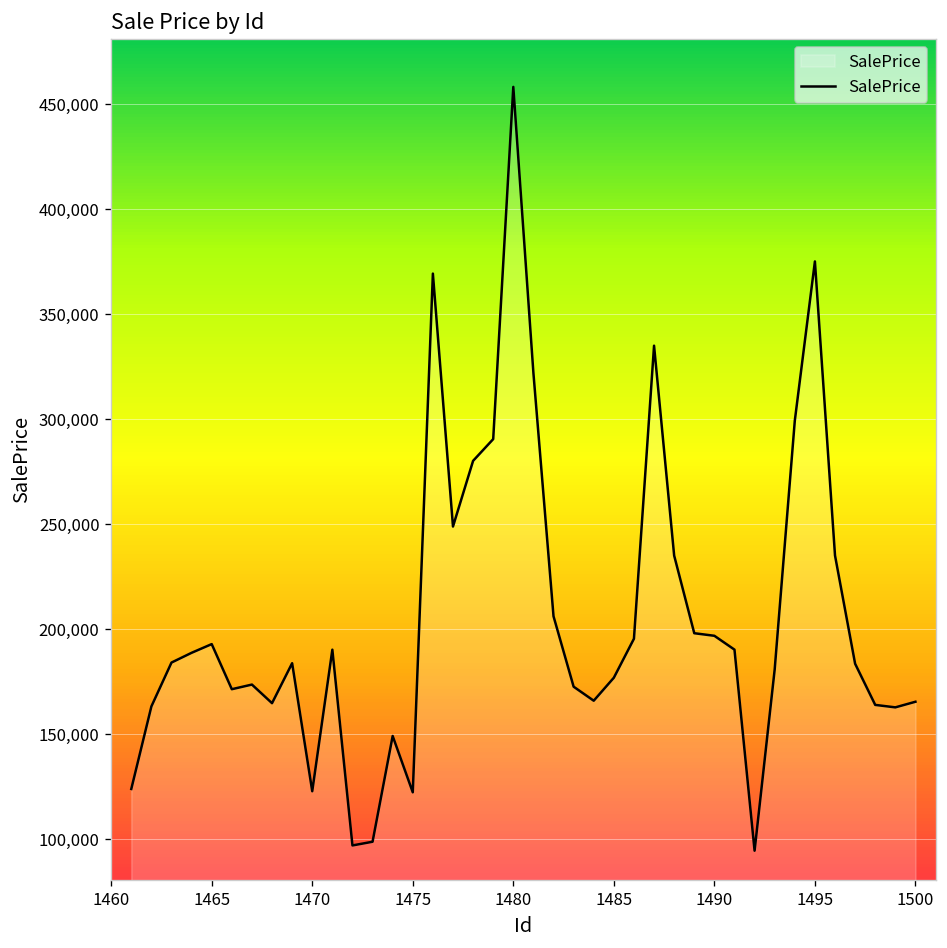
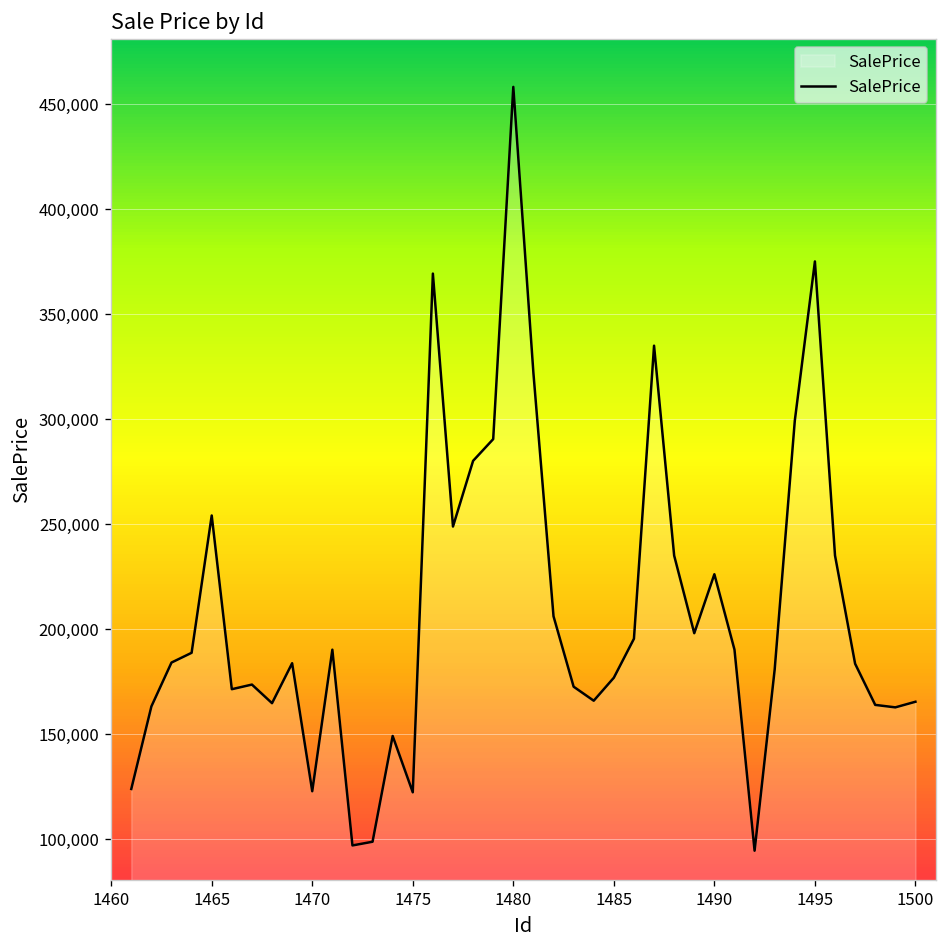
  {
-   "1465": "193,000",
+   "1465": "254,000",
    "1470": "123,000",
    "1475": "122,000",
    "1480": "458,000",
    "1485": "177,000",
-   "1490": "197,000",
+   "1490": "226,000",
    "1495": "375,000",
    "1500": "165,000"
  }
